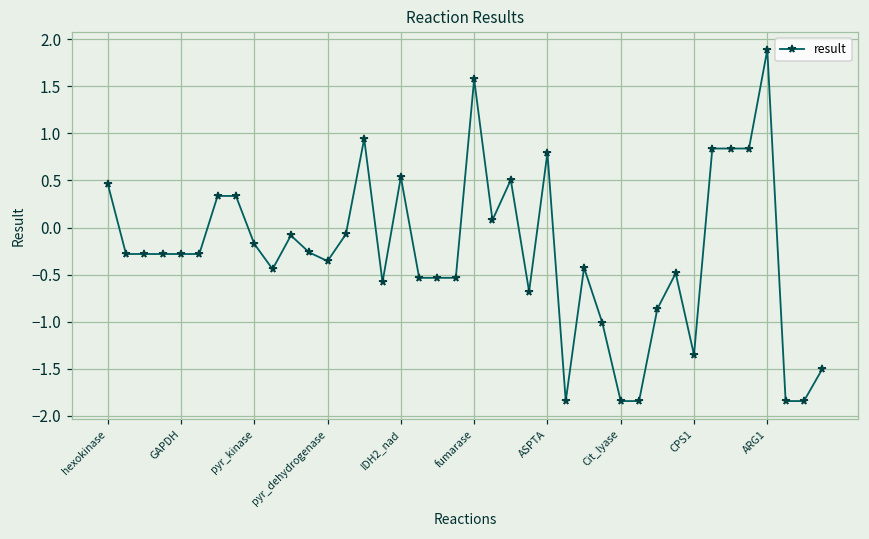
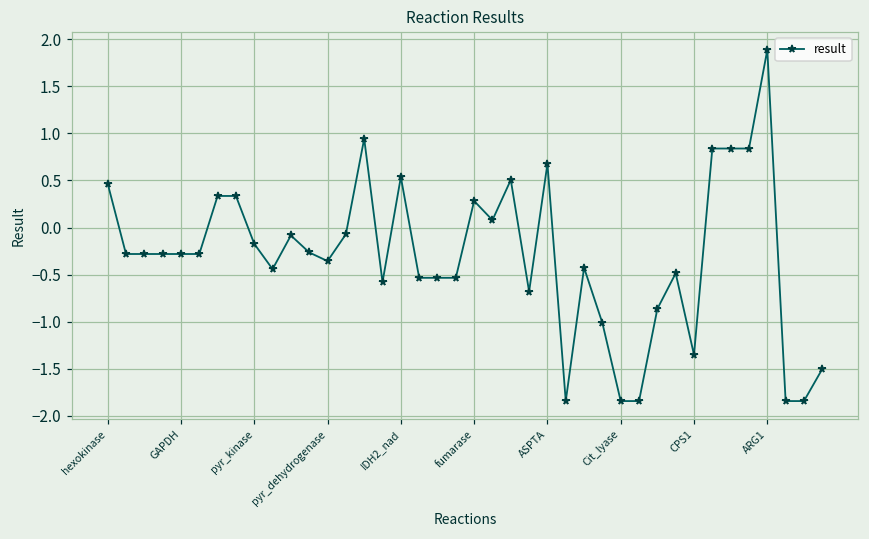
  {
    "hexokinase": 0.5,
    "GAPDH": -0.3,
    "pyr_kinase": -0.2,
    "pyr_dehydrogenase": -0.4,
    "IDH2_nad": 0.5,
-   "fumarase": 1.6,
-   "ASPTA": 0.8,
+   "fumarase": 0.3,
+   "ASPTA": 0.7,
    "Cit_lyase": -1.8,
    "CPS1": -1.4,
    "ARG1": 1.9
  }
